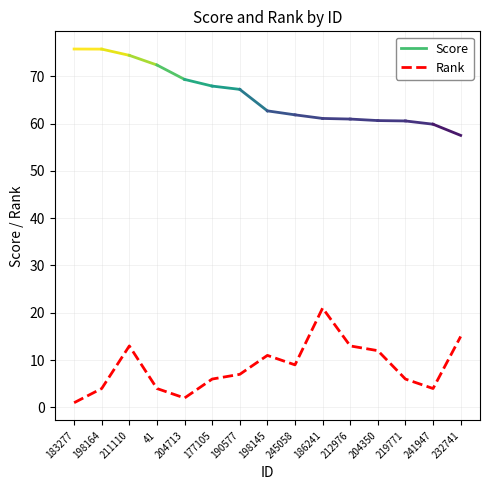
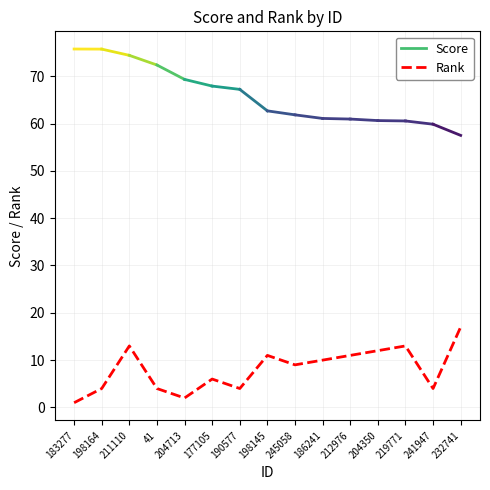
  {
    "Rank": {
      "183277": 1,
      "198164": 4,
      "211110": 13,
      "41": 4,
      "204713": 2,
      "177105": 6,
-     "190577": 7,
+     "190577": 4,
      "198145": 11,
      "245058": 9,
-     "186241": 21,
-     "212976": 13,
+     "186241": 10,
+     "212976": 11,
      "204350": 12,
-     "219771": 6,
+     "219771": 13,
      "241947": 4,
-     "232741": 15
+     "232741": 17
    }
  }
